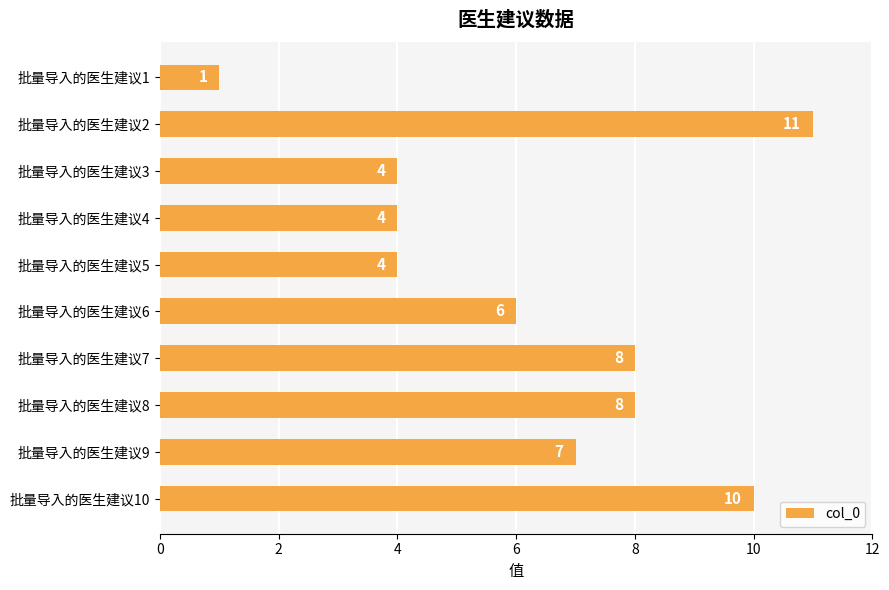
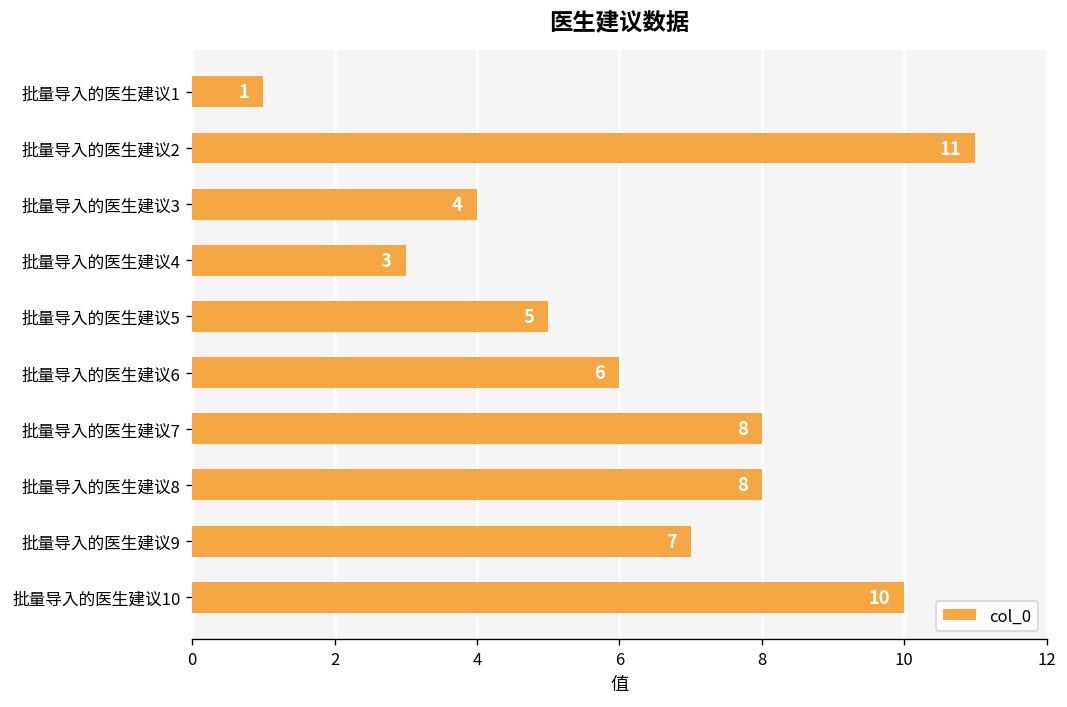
  {
    "批量导入的医生建议1": 1,
    "批量导入的医生建议2": 11,
    "批量导入的医生建议3": 4,
-   "批量导入的医生建议4": 4,
-   "批量导入的医生建议5": 4,
+   "批量导入的医生建议4": 3,
+   "批量导入的医生建议5": 5,
    "批量导入的医生建议6": 6,
    "批量导入的医生建议7": 8,
    "批量导入的医生建议8": 8,
    "批量导入的医生建议9": 7,
    "批量导入的医生建议10": 10
  }
